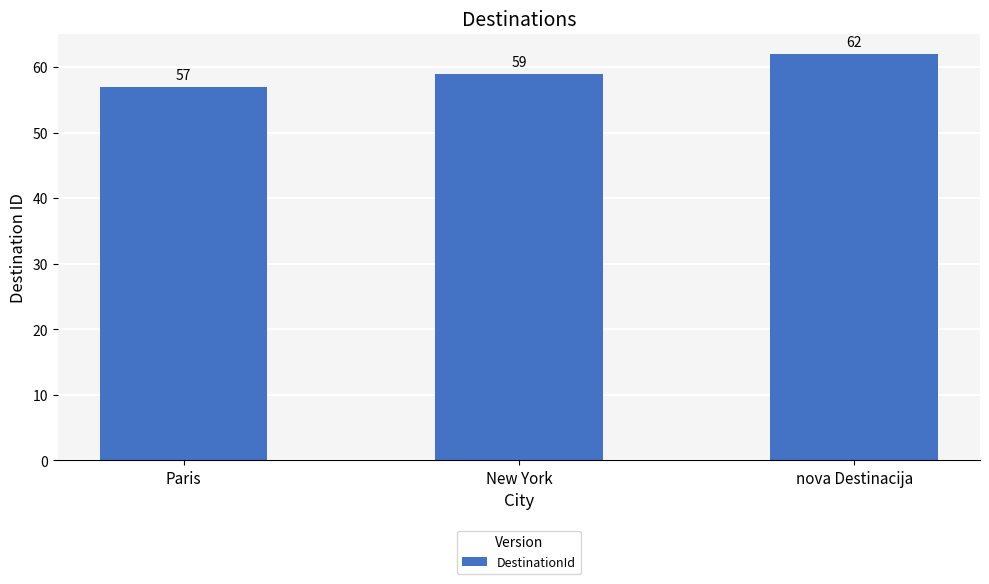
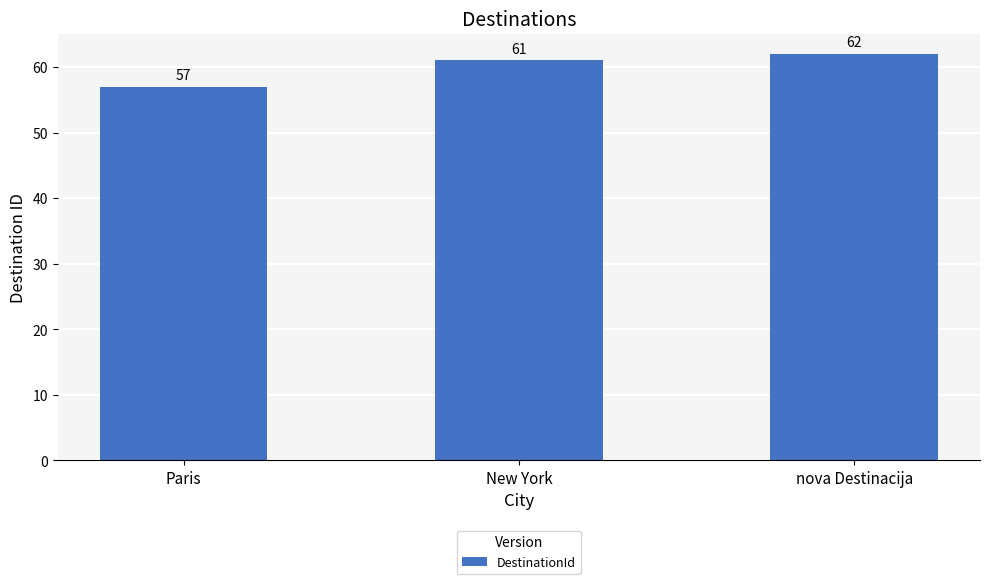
  {
    "Paris": 57,
-   "New York": 59,
+   "New York": 61,
    "nova Destinacija": 62
  }
